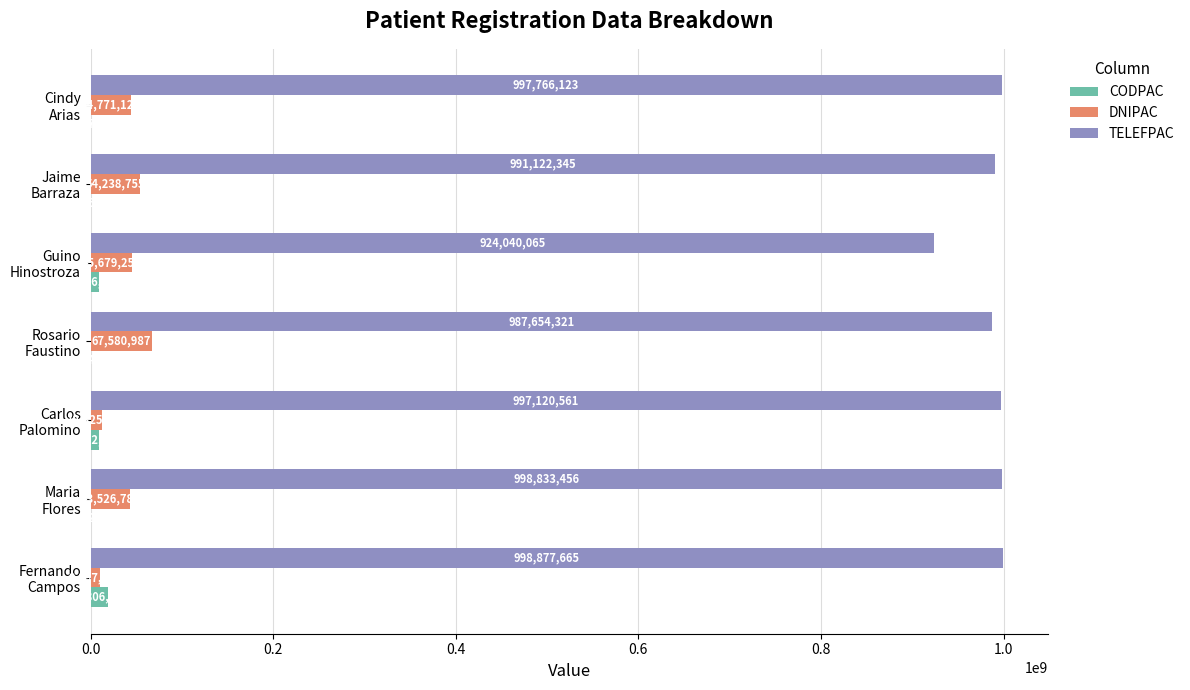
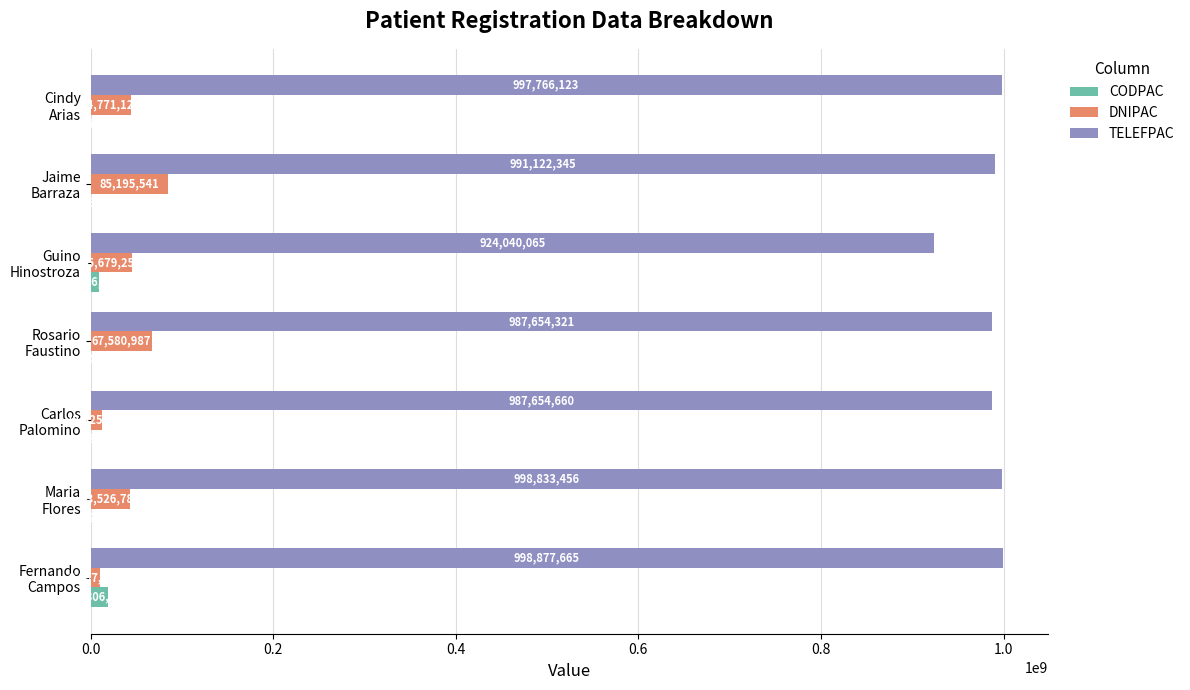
  {
    "CODPAC": {
      "Guino Hinostroza": "10000000",
-     "Carlos Palomino": "10000000",
+     "Carlos Palomino": "0",
      "Fernando Campos": "20000000"
    },
    "DNIPAC": {
      "Cindy Arias": "44,771,123",
-     "Jaime Barraza": "54,238,755",
+     "Jaime Barraza": "85,195,541",
      "Guino Hinostroza": "45,679,257",
      "Rosario Faustino": "67,580,987",
      "Maria Flores": "43,526,788"
    },
    "TELEFPAC": {
      "Cindy Arias": "997,766,123",
      "Jaime Barraza": "991,122,345",
      "Guino Hinostroza": "924,040,065",
      "Rosario Faustino": "987,654,321",
-     "Carlos Palomino": "997,120,561",
+     "Carlos Palomino": "987,654,660",
      "Maria Flores": "998,833,456",
      "Fernando Campos": "998,877,665"
    }
  }
